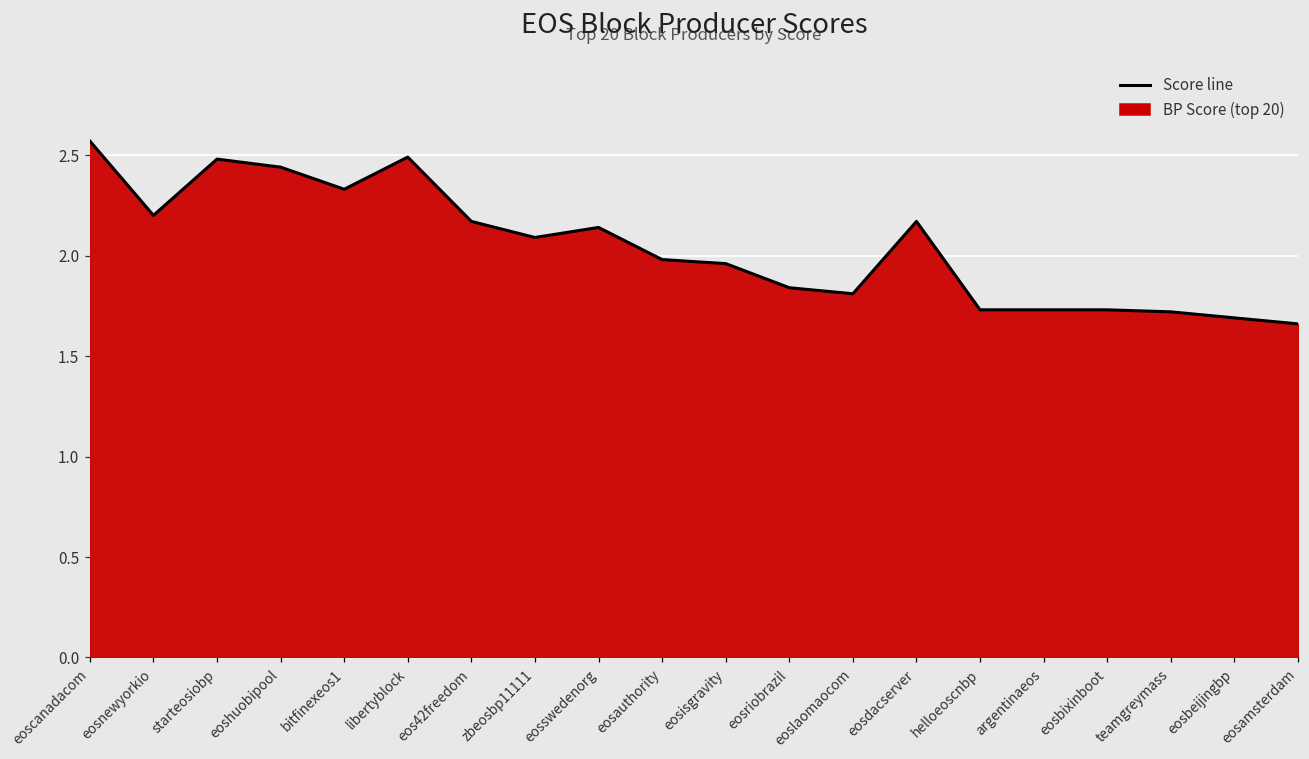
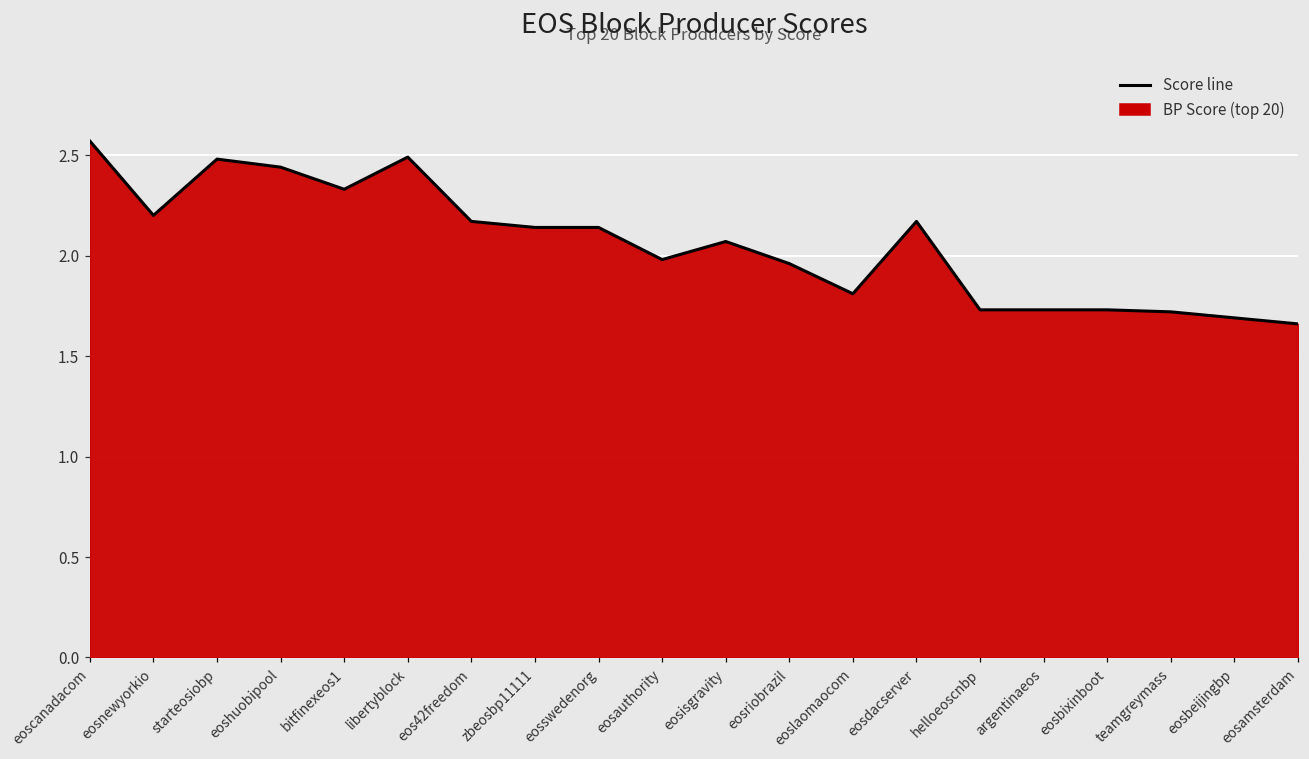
  {
    "eoscanadacom": 2.57,
    "eosnewyorkio": 2.20,
    "starteosiobp": 2.48,
    "eoshuobipool": 2.44,
    "bitfinexeos1": 2.33,
    "libertyblock": 2.49,
    "eos42freedom": 2.17,
-   "zbeosbp11111": 2.09,
+   "zbeosbp11111": 2.14,
    "eosswedenorg": 2.14,
    "eosauthority": 1.98,
-   "eosisgravity": 1.96,
-   "eosriobrazil": 1.84,
+   "eosisgravity": 2.07,
+   "eosriobrazil": 1.96,
    "eoslaomaocom": 1.81,
    "eosdacserver": 2.17,
    "helloeoscnbp": 1.73,
    "argentinaeos": 1.73,
    "eosbixinboot": 1.73,
    "teamgreymass": 1.72,
    "eosbeijingbp": 1.69,
    "eosamsterdam": 1.66
  }
